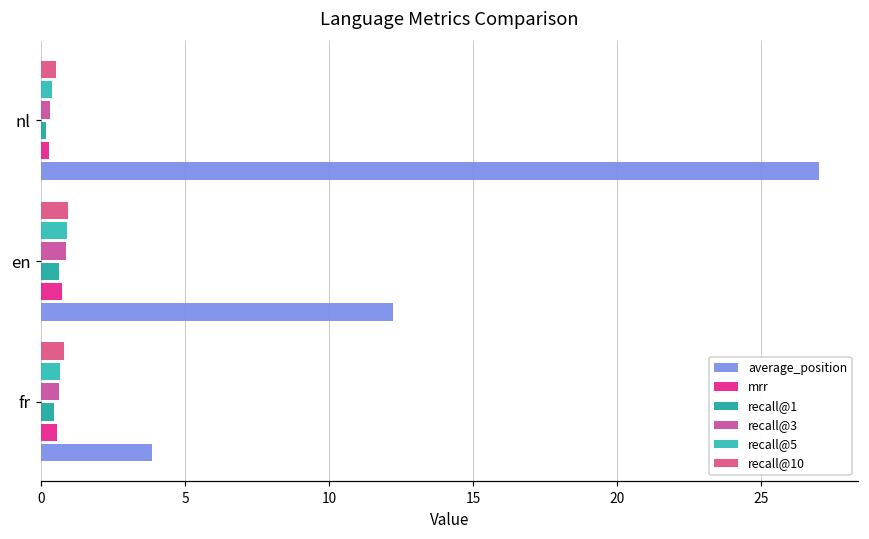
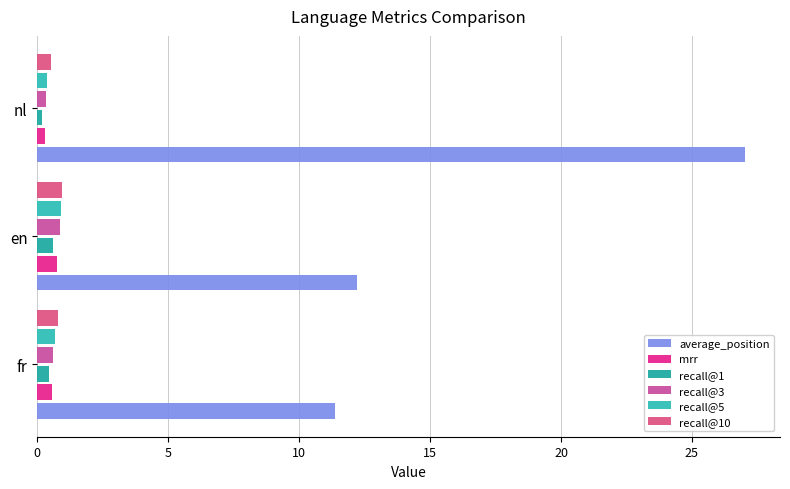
  {
    "average_position": {
      "nl": 27.0,
      "en": 12.2,
-     "fr": 3.9
+     "fr": 11.4
    }
  }
